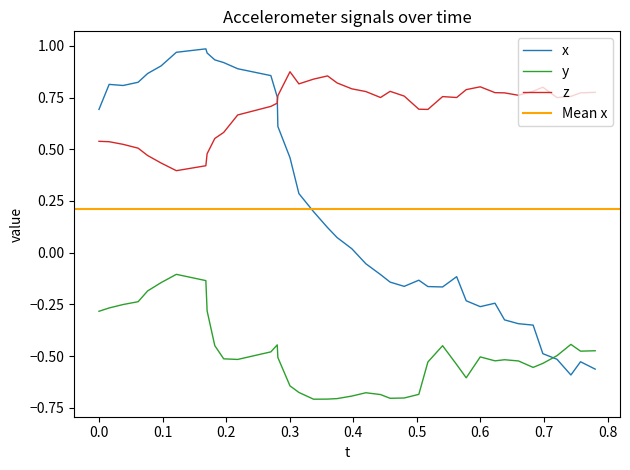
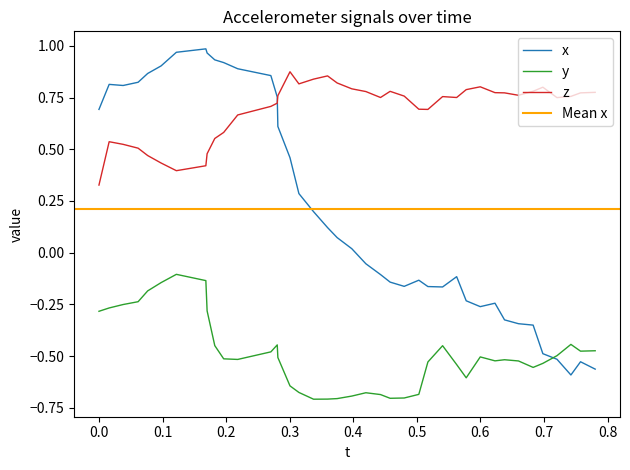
  {
    "x": {
      "0.0": 0.69
    },
    "y": {
      "0.0": -0.28
    },
    "z": {
-     "0.0": 0.54
+     "0.0": 0.33
    }
  }
